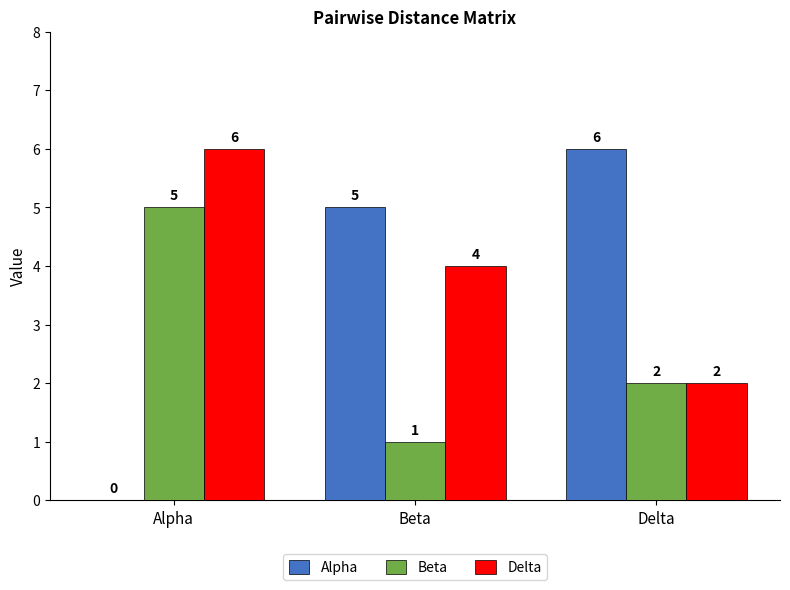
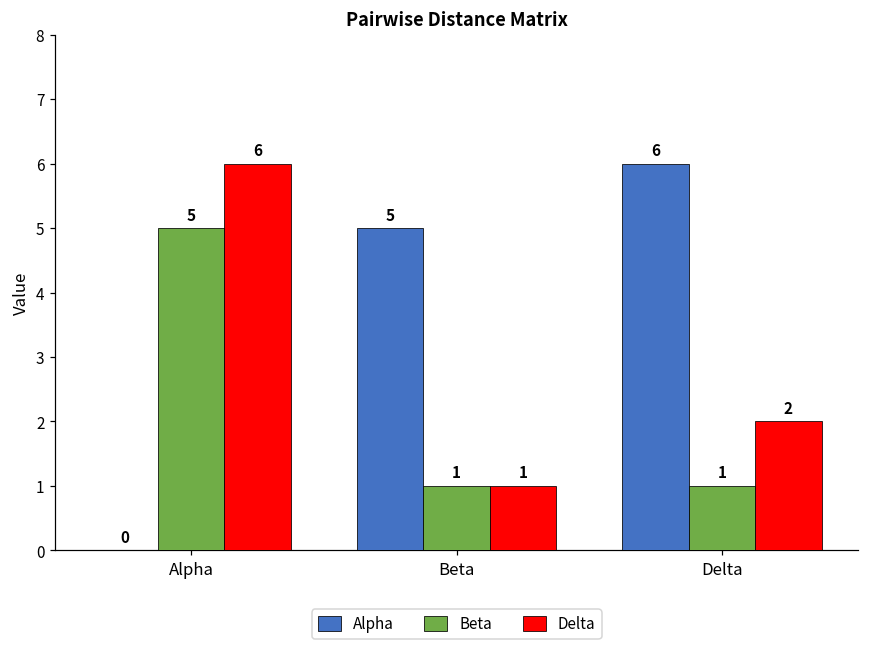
  {
    "Alpha": {
      "Alpha": 0,
      "Beta": 5,
      "Delta": 6
    },
    "Beta": {
      "Alpha": 5,
      "Beta": 1,
-     "Delta": 2
+     "Delta": 1
    },
    "Delta": {
      "Alpha": 6,
-     "Beta": 4,
+     "Beta": 1,
      "Delta": 2
    }
  }
